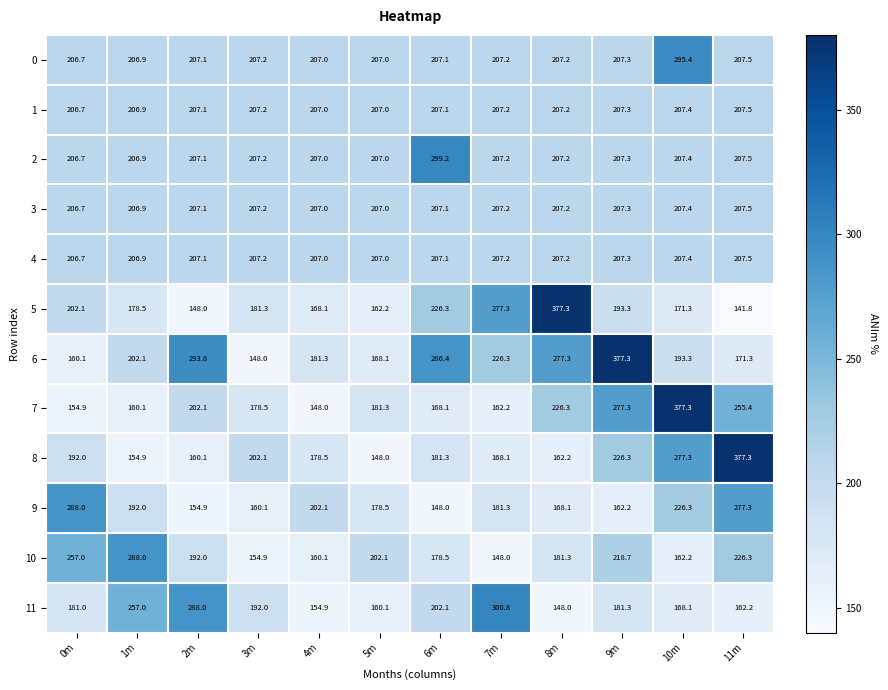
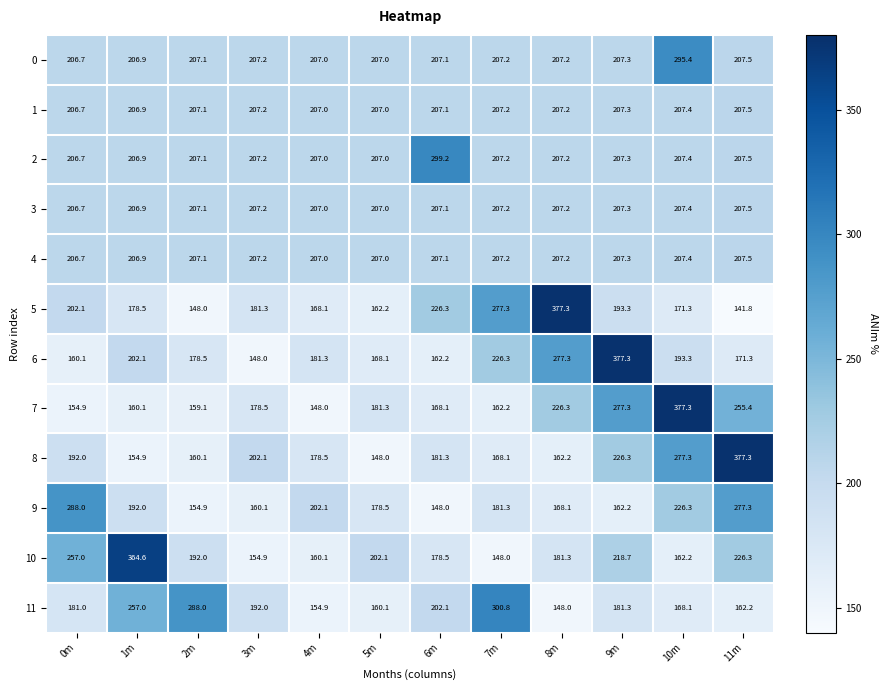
  {
    "0": {
      "0m": 206.7,
      "1m": 206.9,
      "2m": 207.1,
      "3m": 207.2,
      "4m": 207.0,
      "5m": 207.0,
      "6m": 207.1,
      "7m": 207.2,
      "8m": 207.2,
      "9m": 207.3,
      "10m": 295.4,
      "11m": 207.5
    },
    "1": {
      "0m": 206.7,
      "1m": 206.9,
      "2m": 207.1,
      "3m": 207.2,
      "4m": 207.0,
      "5m": 207.0,
      "6m": 207.1,
      "7m": 207.2,
      "8m": 207.2,
      "9m": 207.3,
      "10m": 207.4,
      "11m": 207.5
    },
    "2": {
      "0m": 206.7,
      "1m": 206.9,
      "2m": 207.1,
      "3m": 207.2,
      "4m": 207.0,
      "5m": 207.0,
      "6m": 299.2,
      "7m": 207.2,
      "8m": 207.2,
      "9m": 207.3,
      "10m": 207.4,
      "11m": 207.5
    },
    "3": {
      "0m": 206.7,
      "1m": 206.9,
      "2m": 207.1,
      "3m": 207.2,
      "4m": 207.0,
      "5m": 207.0,
      "6m": 207.1,
      "7m": 207.2,
      "8m": 207.2,
      "9m": 207.3,
      "10m": 207.4,
      "11m": 207.5
    },
    "4": {
      "0m": 206.7,
      "1m": 206.9,
      "2m": 207.1,
      "3m": 207.2,
      "4m": 207.0,
      "5m": 207.0,
      "6m": 207.1,
      "7m": 207.2,
      "8m": 207.2,
      "9m": 207.3,
      "10m": 207.4,
      "11m": 207.5
    },
    "5": {
      "0m": 202.1,
      "1m": 178.5,
      "2m": 148.0,
      "3m": 181.3,
      "4m": 168.1,
      "5m": 162.2,
      "6m": 226.3,
      "7m": 277.3,
      "8m": 377.3,
      "9m": 193.3,
      "10m": 171.3,
      "11m": 141.8
    },
    "6": {
      "0m": 160.1,
      "1m": 202.1,
-     "2m": 293.8,
+     "2m": 178.5,
      "3m": 148.0,
      "4m": 181.3,
      "5m": 168.1,
-     "6m": 286.4,
+     "6m": 162.2,
      "7m": 226.3,
      "8m": 277.3,
      "9m": 377.3,
      "10m": 193.3,
      "11m": 171.3
    },
    "7": {
      "0m": 154.9,
      "1m": 160.1,
-     "2m": 202.1,
+     "2m": 159.1,
      "3m": 178.5,
      "4m": 148.0,
      "5m": 181.3,
      "6m": 168.1,
      "7m": 162.2,
      "8m": 226.3,
      "9m": 277.3,
      "10m": 377.3,
      "11m": 255.4
    },
    "8": {
      "0m": 192.0,
      "1m": 154.9,
      "2m": 160.1,
      "3m": 202.1,
      "4m": 178.5,
      "5m": 148.0,
      "6m": 181.3,
      "7m": 168.1,
      "8m": 162.2,
      "9m": 226.3,
      "10m": 277.3,
      "11m": 377.3
    },
    "9": {
      "0m": 288.0,
      "1m": 192.0,
      "2m": 154.9,
      "3m": 160.1,
      "4m": 202.1,
      "5m": 178.5,
      "6m": 148.0,
      "7m": 181.3,
      "8m": 168.1,
      "9m": 162.2,
      "10m": 226.3,
      "11m": 277.3
    },
    "10": {
      "0m": 257.0,
-     "1m": 288.0,
+     "1m": 364.6,
      "2m": 192.0,
      "3m": 154.9,
      "4m": 160.1,
      "5m": 202.1,
      "6m": 178.5,
      "7m": 148.0,
      "8m": 181.3,
      "9m": 218.7,
      "10m": 162.2,
      "11m": 226.3
    },
    "11": {
      "0m": 181.0,
      "1m": 257.0,
      "2m": 288.0,
      "3m": 192.0,
      "4m": 154.9,
      "5m": 160.1,
      "6m": 202.1,
      "7m": 300.8,
      "8m": 148.0,
      "9m": 181.3,
      "10m": 168.1,
      "11m": 162.2
    }
  }
